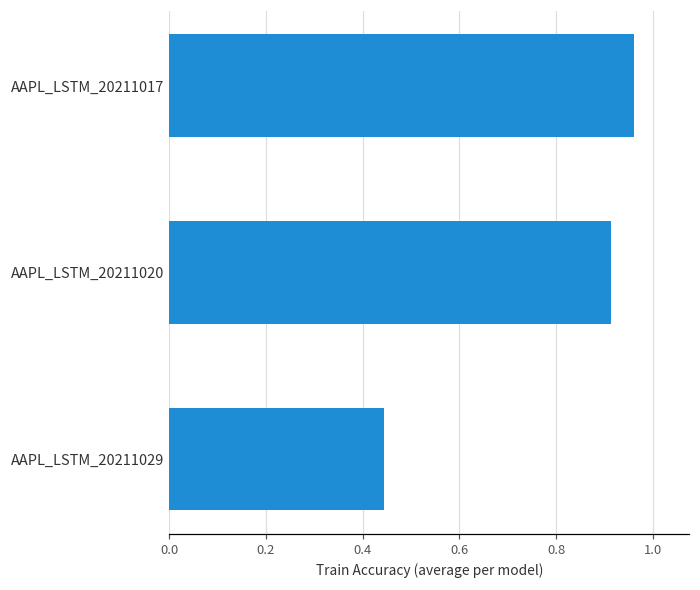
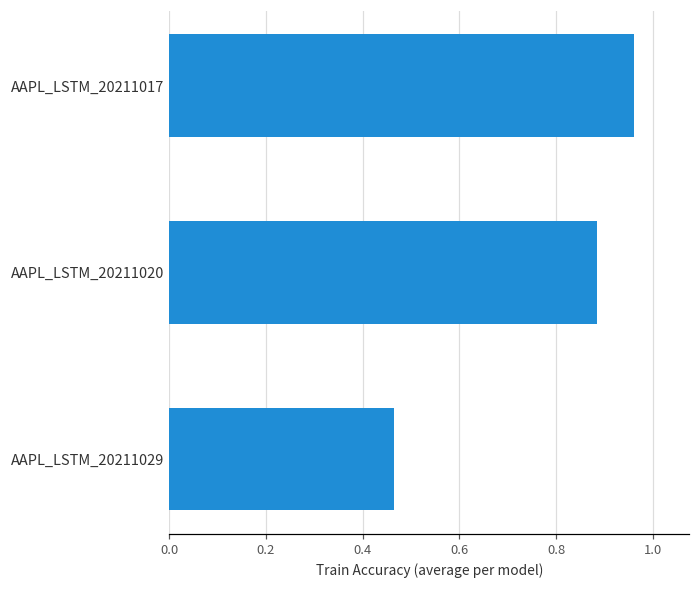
  {
    "AAPL_LSTM_20211017": 0.96,
-   "AAPL_LSTM_20211020": 0.91,
-   "AAPL_LSTM_20211029": 0.44
+   "AAPL_LSTM_20211020": 0.88,
+   "AAPL_LSTM_20211029": 0.46
  }
